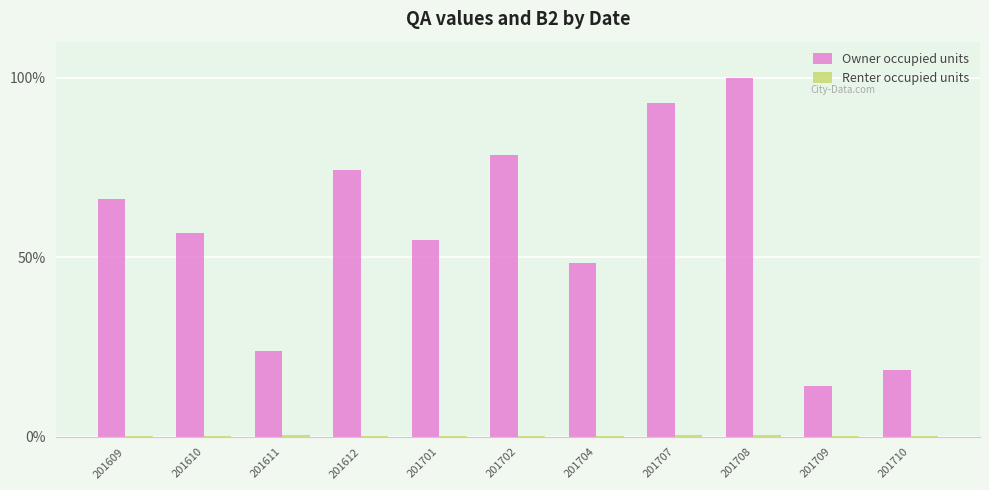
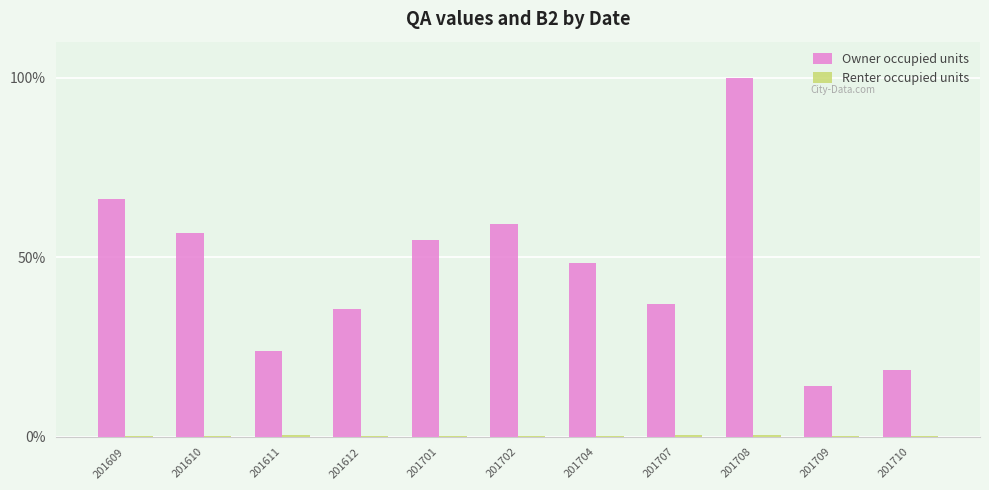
  {
    "Owner occupied units": {
      "201609": "66%",
      "201610": "57%",
      "201611": "24%",
-     "201612": "74%",
+     "201612": "36%",
      "201701": "55%",
-     "201702": "79%",
+     "201702": "59%",
      "201704": "48%",
-     "201707": "93%",
+     "201707": "37%",
      "201708": "100%",
      "201709": "14%",
      "201710": "19%"
    }
  }
